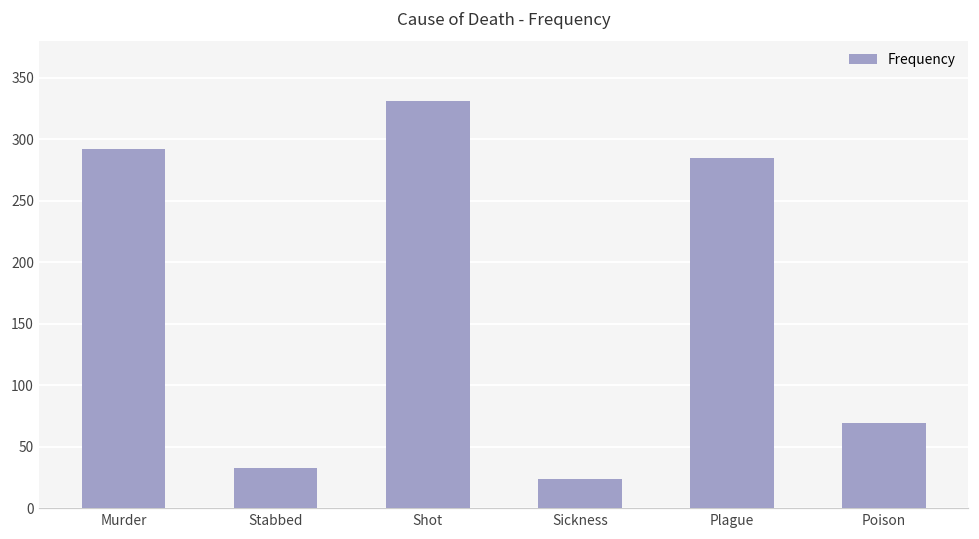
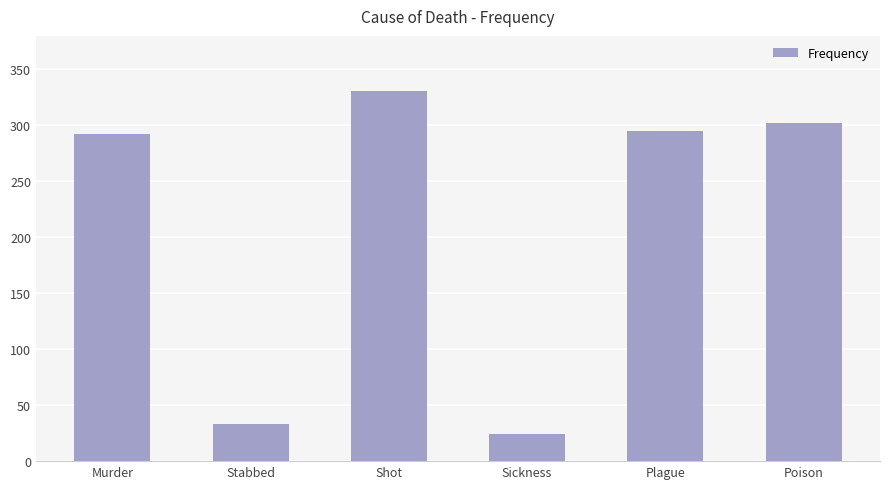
  {
    "Murder": 292,
    "Stabbed": 33,
    "Shot": 331,
    "Sickness": 24,
-   "Plague": 285,
-   "Poison": 69
+   "Plague": 295,
+   "Poison": 302
  }
